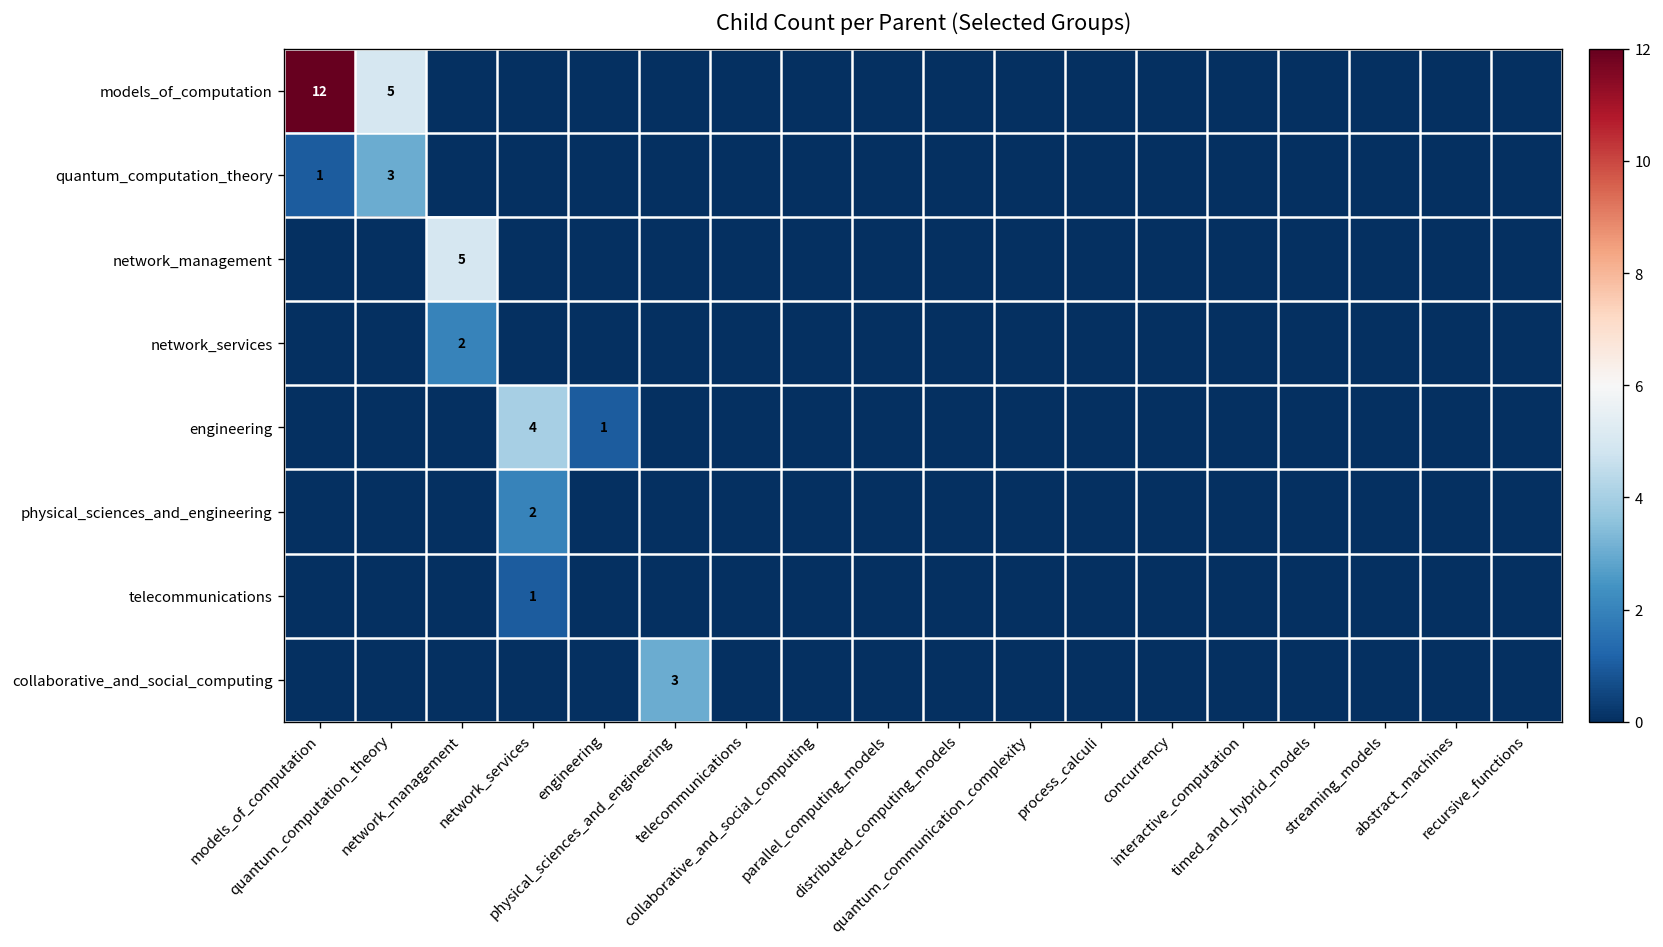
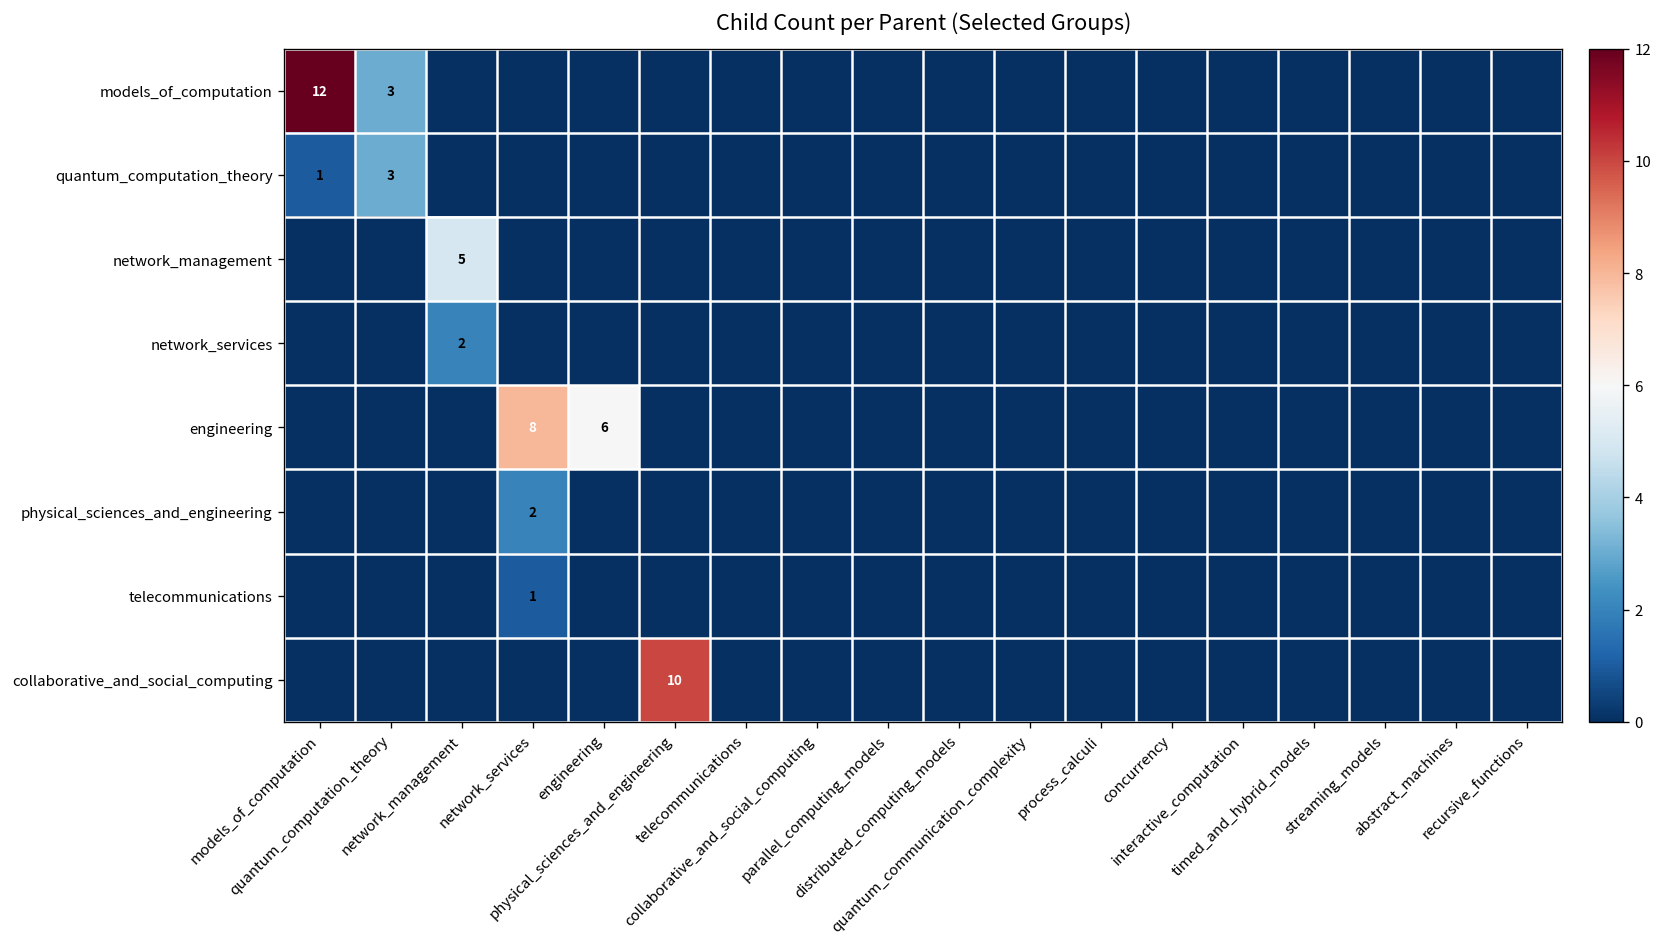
  {
    "models_of_computation": {
      "models_of_computation": 12,
-     "quantum_computation_theory": 5
+     "quantum_computation_theory": 3
    },
    "quantum_computation_theory": {
      "models_of_computation": 1,
      "quantum_computation_theory": 3
    },
    "network_management": {
      "network_management": 5
    },
    "network_services": {
      "network_management": 2
    },
    "engineering": {
-     "network_services": 4,
-     "engineering": 1
+     "network_services": 8,
+     "engineering": 6
    },
    "physical_sciences_and_engineering": {
      "network_services": 2
    },
    "telecommunications": {
      "network_services": 1
    },
    "collaborative_and_social_computing": {
-     "physical_sciences_and_engineering": 3
+     "physical_sciences_and_engineering": 10
    }
  }
